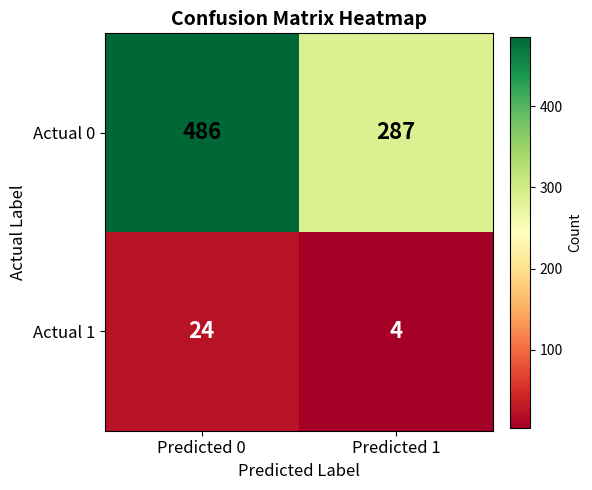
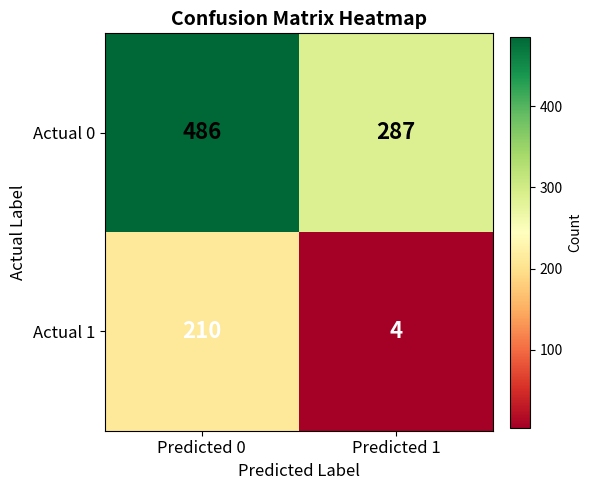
  {
    "Actual 0": {
      "Predicted 0": 486,
      "Predicted 1": 287
    },
    "Actual 1": {
-     "Predicted 0": 24,
+     "Predicted 0": 210,
      "Predicted 1": 4
    }
  }
